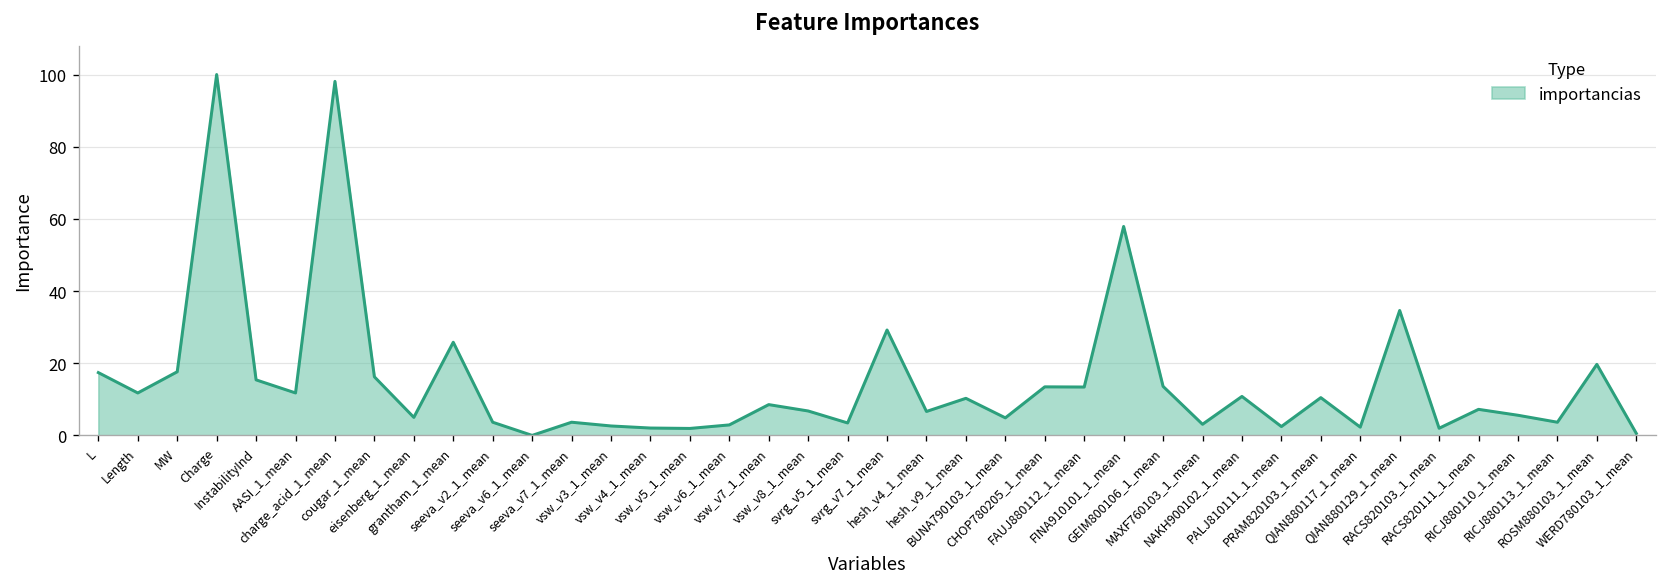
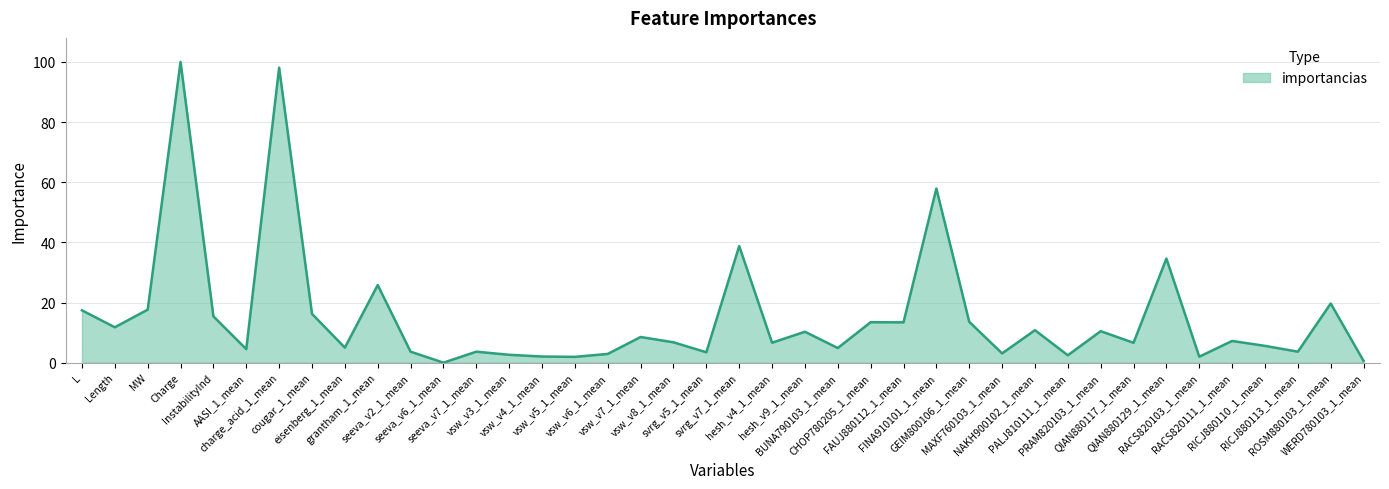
  {
    "L": 17,
    "Length": 12,
    "MW": 18,
    "Charge": 100,
    "InstabilityInd": 15,
-   "AASI_1_mean": 12,
+   "AASI_1_mean": 4,
    "charge_acid_1_mean": 98,
    "cougar_1_mean": 16,
    "eisenberg_1_mean": 5,
    "grantham_1_mean": 26,
    "seeva_v2_1_mean": 4,
    "seeva_v6_1_mean": 0,
    "seeva_v7_1_mean": 4,
    "vsw_v3_1_mean": 3,
    "vsw_v4_1_mean": 2,
    "vsw_v5_1_mean": 2,
    "vsw_v6_1_mean": 3,
    "vsw_v7_1_mean": 9,
    "vsw_v8_1_mean": 7,
    "svrg_v5_1_mean": 3,
-   "svrg_v7_1_mean": 29,
+   "svrg_v7_1_mean": 39,
    "hesh_v4_1_mean": 7,
    "hesh_v9_1_mean": 10,
    "BUNA790103_1_mean": 5,
    "CHOP780205_1_mean": 13,
    "FAUJ880112_1_mean": 13,
    "FINA910101_1_mean": 58,
    "GEIM800106_1_mean": 14,
    "MAXF760103_1_mean": 3,
    "NAKH900102_1_mean": 11,
    "PALJ810111_1_mean": 2,
    "PRAM820103_1_mean": 10,
-   "QIAN880117_1_mean": 2,
+   "QIAN880117_1_mean": 7,
    "QIAN880129_1_mean": 35,
    "RACS820103_1_mean": 2,
    "RACS820111_1_mean": 7,
    "RICJ880110_1_mean": 6,
    "RICJ880113_1_mean": 4,
    "ROSM880103_1_mean": 20,
    "WERD780103_1_mean": 1
  }
